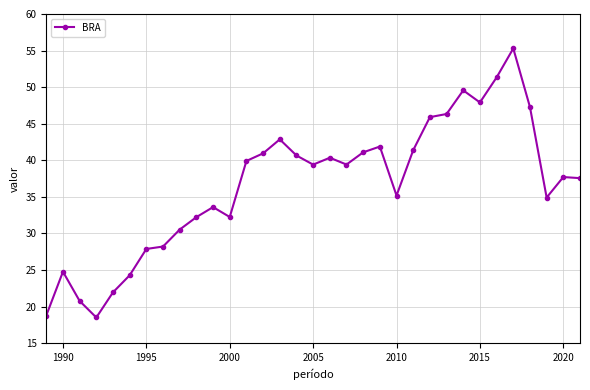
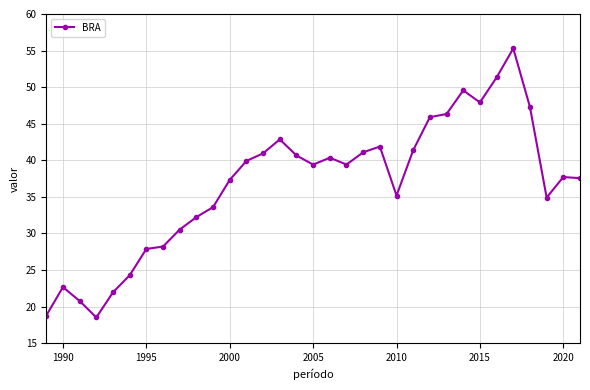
  {
-   "1990": 25,
+   "1990": 23,
    "1995": 28,
-   "2000": 32,
+   "2000": 37,
    "2005": 39,
    "2010": 35,
    "2015": 48,
    "2020": 38
  }
